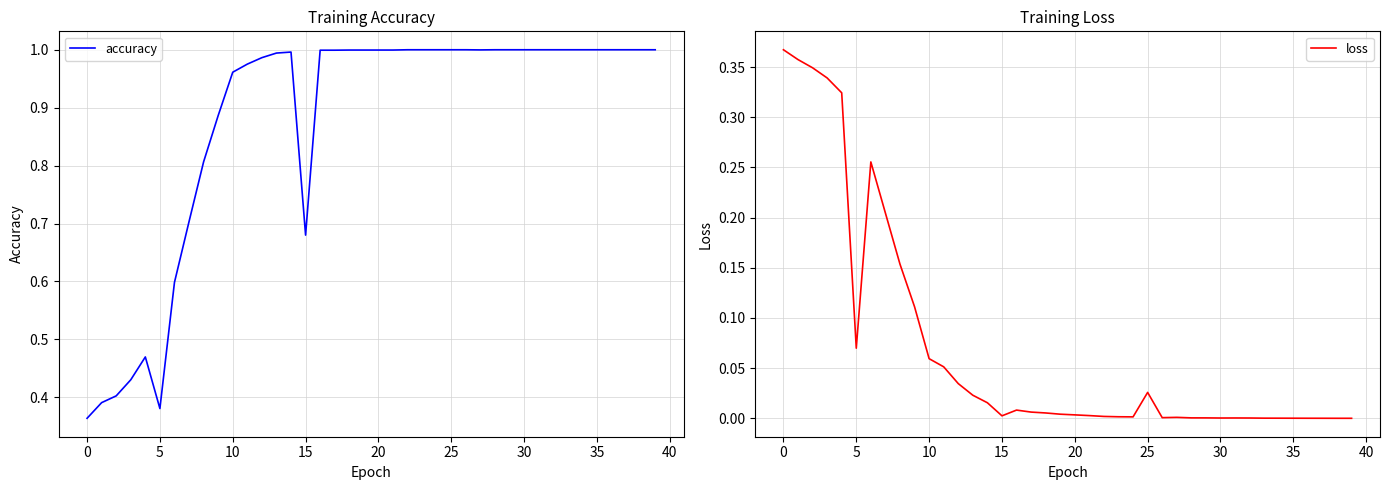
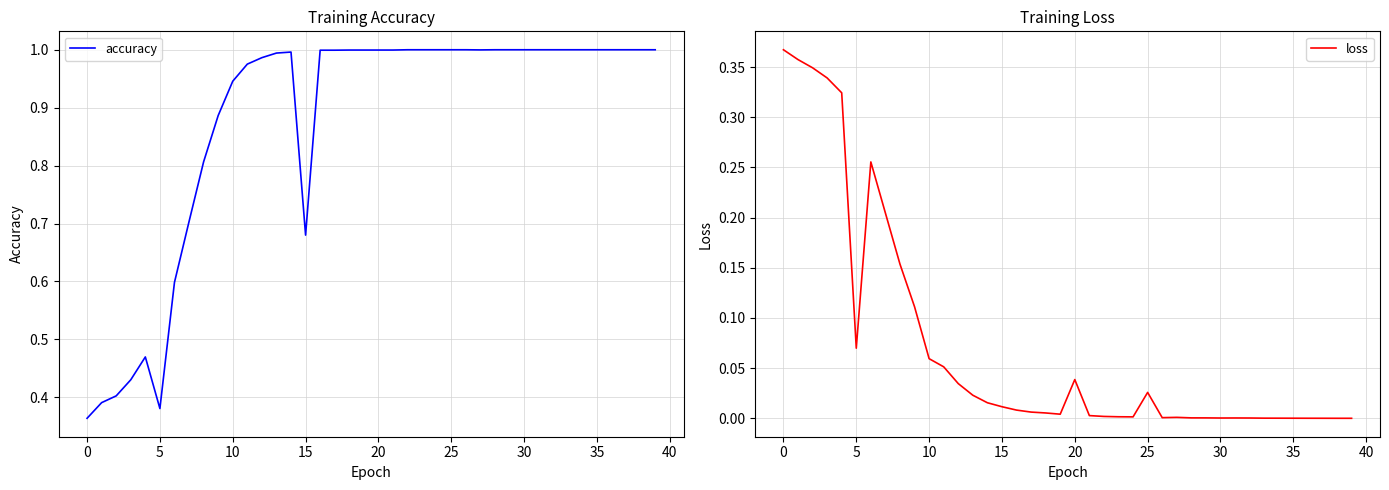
  {
    "Training Accuracy": {
      "0": 0.36,
      "5": 0.38,
-     "10": 0.96,
+     "10": 0.95,
      "15": 0.68,
      "20": 1.00,
      "25": 1.00,
      "30": 1.00,
      "35": 1.00
    },
    "Training Loss": {
      "0": 0.367,
      "5": 0.070,
      "10": 0.059,
-     "15": 0.002,
-     "20": 0.003,
+     "15": 0.012,
+     "20": 0.039,
      "25": 0.026,
      "30": 0.000,
      "35": 0.000
    }
  }
